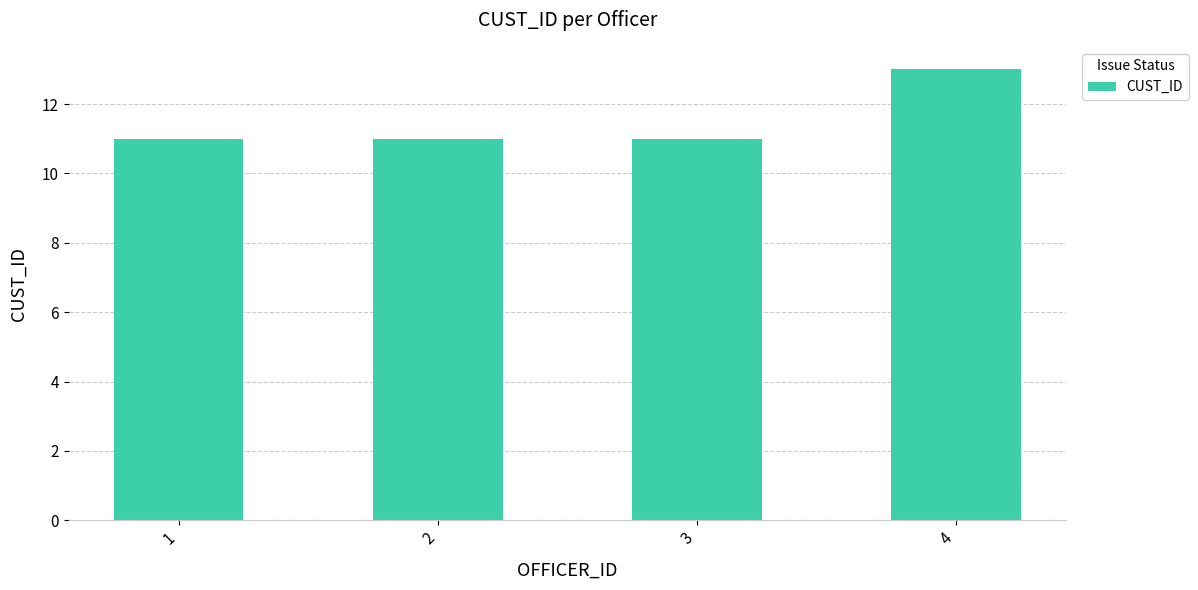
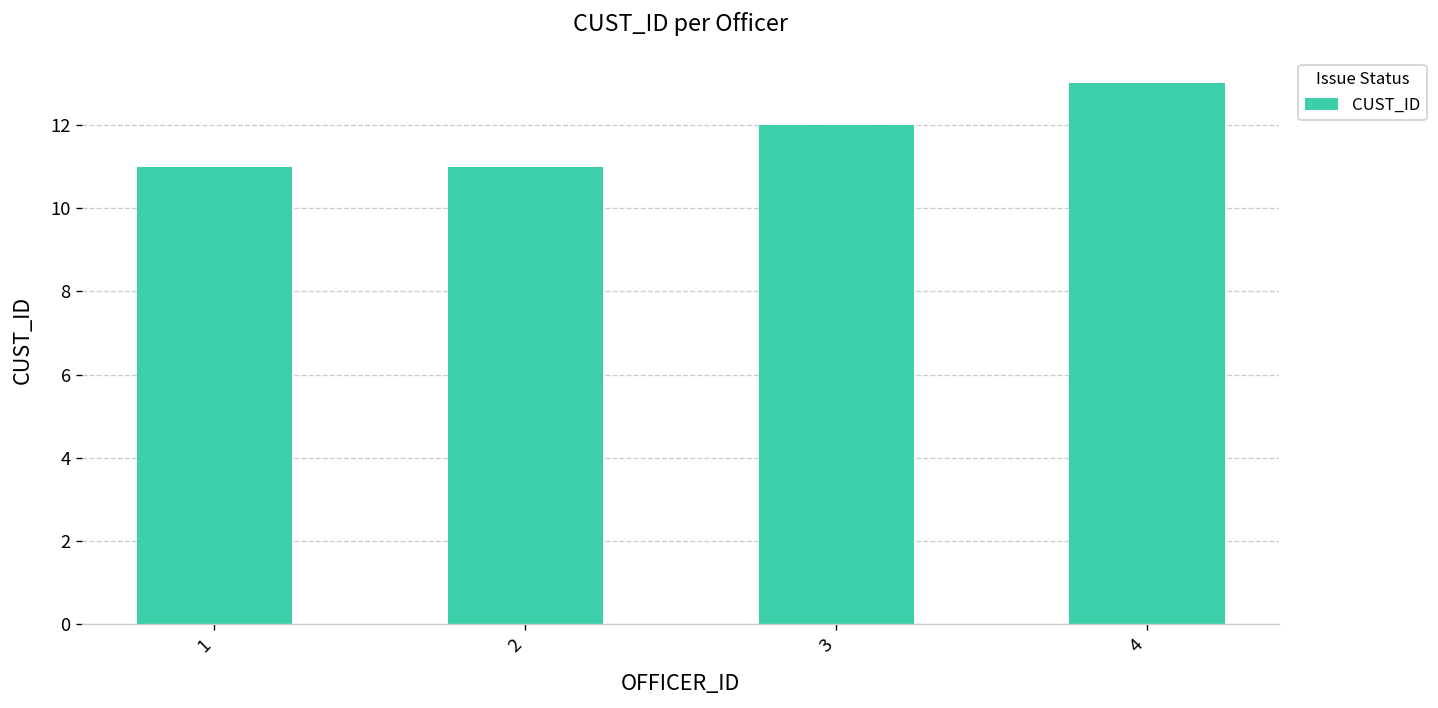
  {
    "1": 11,
    "2": 11,
-   "3": 11,
+   "3": 12,
    "4": 13
  }
